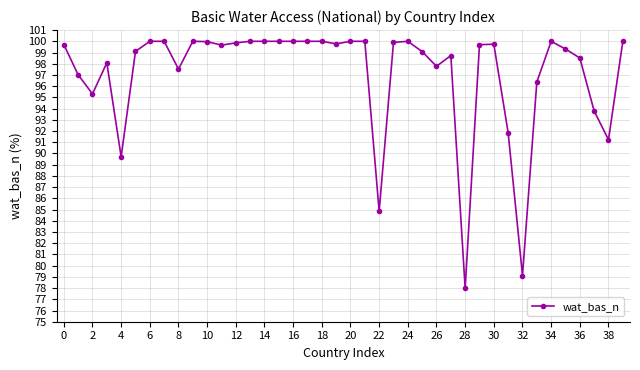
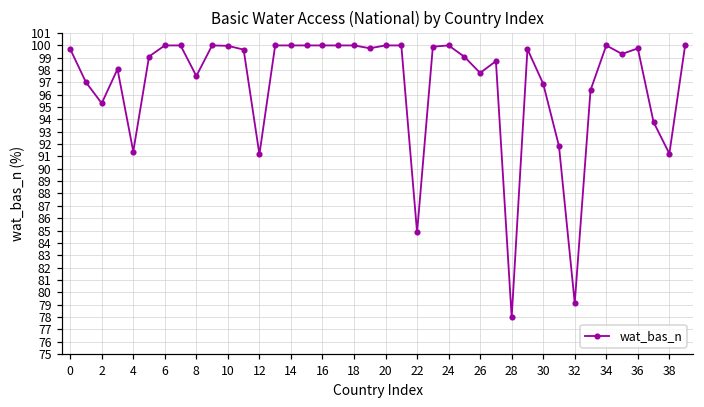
  {
    "0": 99.7,
    "2": 95.3,
-   "4": 89.7,
+   "4": 91.4,
    "6": 100.0,
    "8": 97.5,
    "10": 100.0,
-   "12": 99.9,
+   "12": 91.2,
    "14": 100.0,
    "16": 100.0,
    "18": 100.0,
    "20": 100.0,
    "22": 84.8,
    "24": 100.0,
    "26": 97.8,
    "28": 78.0,
-   "30": 99.7,
+   "30": 96.9,
    "32": 79.1,
    "34": 100.0,
-   "36": 98.5,
+   "36": 99.8,
    "38": 91.2
  }
